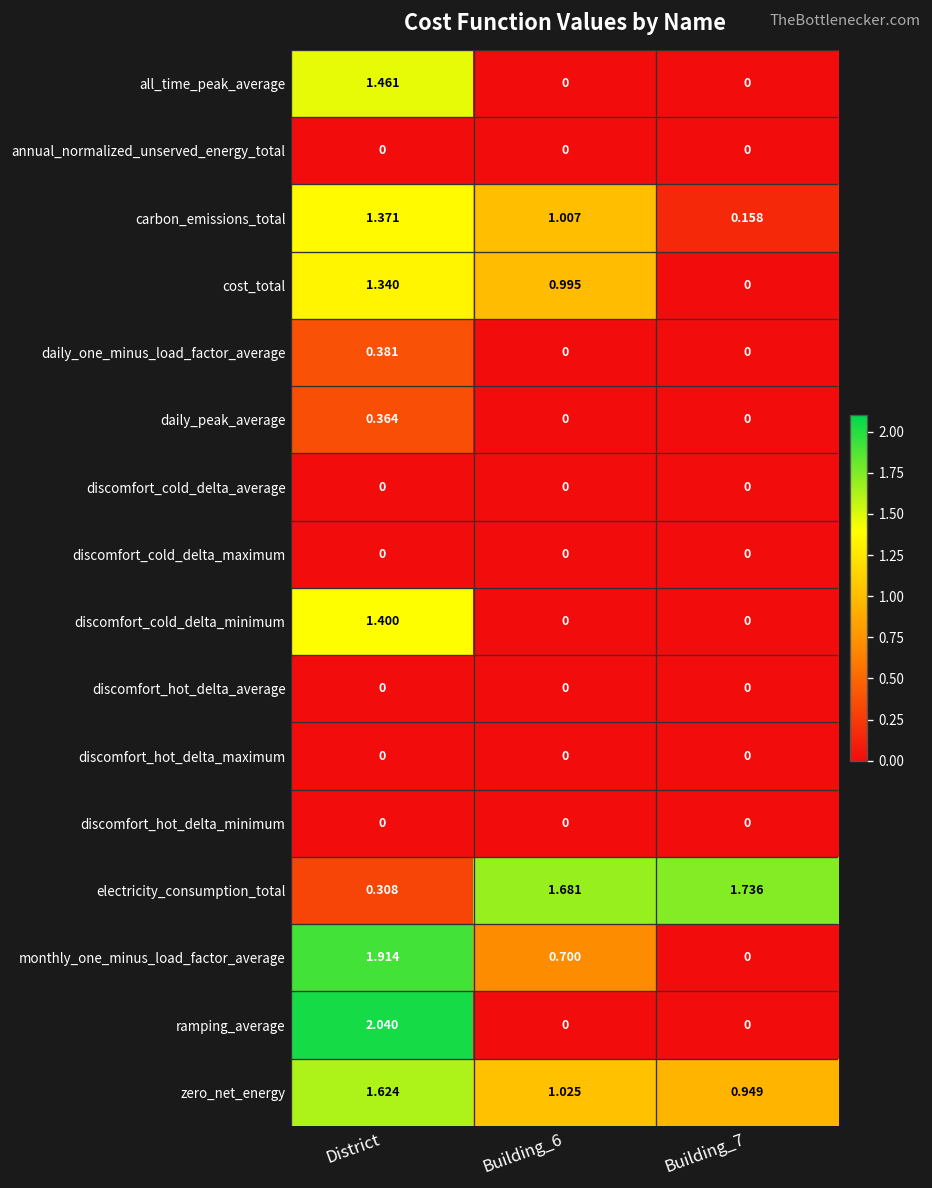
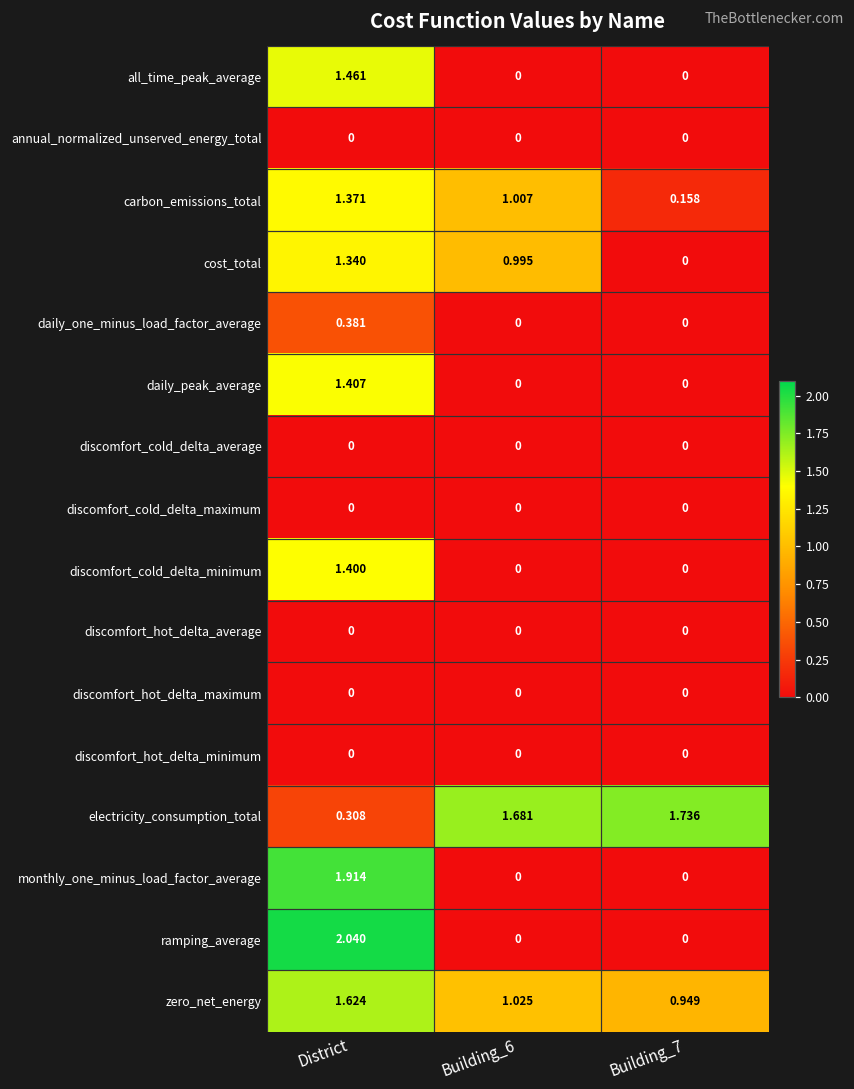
  {
    "all_time_peak_average": {
      "District": 1.461,
      "Building_6": 0,
      "Building_7": 0
    },
    "annual_normalized_unserved_energy_total": {
      "District": 0,
      "Building_6": 0,
      "Building_7": 0
    },
    "carbon_emissions_total": {
      "District": 1.371,
      "Building_6": 1.007,
      "Building_7": 0.158
    },
    "cost_total": {
      "District": 1.340,
      "Building_6": 0.995,
      "Building_7": 0
    },
    "daily_one_minus_load_factor_average": {
      "District": 0.381,
      "Building_6": 0,
      "Building_7": 0
    },
    "daily_peak_average": {
-     "District": 0.364,
+     "District": 1.407,
      "Building_6": 0,
      "Building_7": 0
    },
    "discomfort_cold_delta_average": {
      "District": 0,
      "Building_6": 0,
      "Building_7": 0
    },
    "discomfort_cold_delta_maximum": {
      "District": 0,
      "Building_6": 0,
      "Building_7": 0
    },
    "discomfort_cold_delta_minimum": {
      "District": 1.400,
      "Building_6": 0,
      "Building_7": 0
    },
    "discomfort_hot_delta_average": {
      "District": 0,
      "Building_6": 0,
      "Building_7": 0
    },
    "discomfort_hot_delta_maximum": {
      "District": 0,
      "Building_6": 0,
      "Building_7": 0
    },
    "discomfort_hot_delta_minimum": {
      "District": 0,
      "Building_6": 0,
      "Building_7": 0
    },
    "electricity_consumption_total": {
      "District": 0.308,
      "Building_6": 1.681,
      "Building_7": 1.736
    },
    "monthly_one_minus_load_factor_average": {
      "District": 1.914,
-     "Building_6": 0.700,
+     "Building_6": 0,
      "Building_7": 0
    },
    "ramping_average": {
      "District": 2.040,
      "Building_6": 0,
      "Building_7": 0
    },
    "zero_net_energy": {
      "District": 1.624,
      "Building_6": 1.025,
      "Building_7": 0.949
    }
  }
